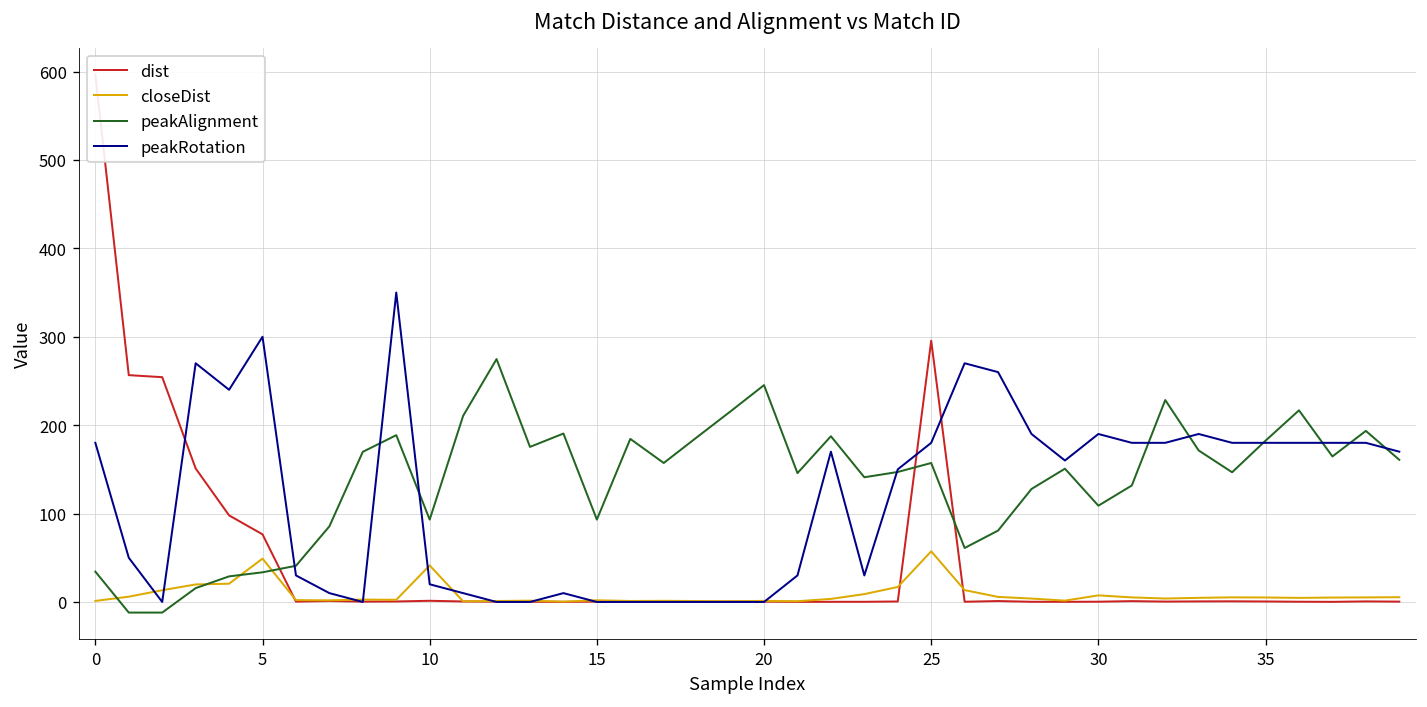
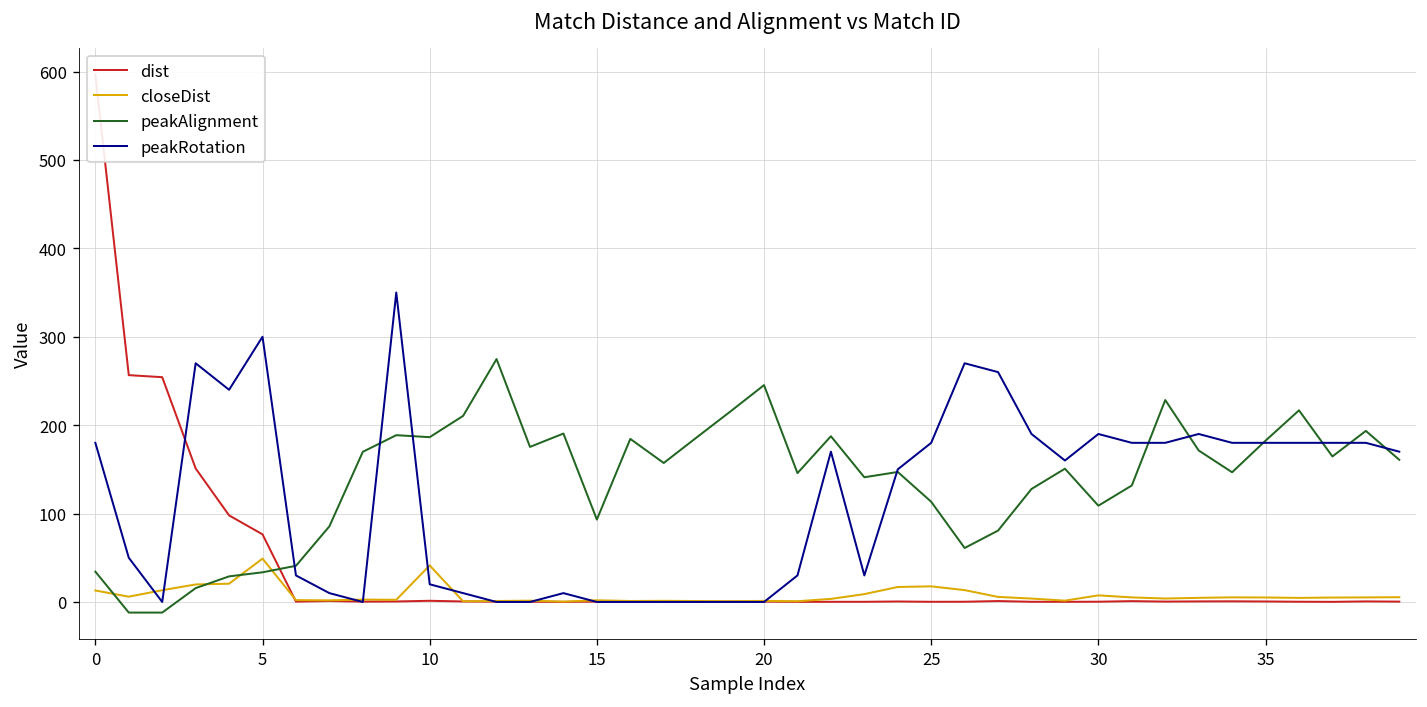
  {
    "dist": {
      "5": 80,
      "10": 0,
-     "25": 300,
+     "25": 0,
      "30": 0,
      "35": 0
    },
    "closeDist": {
-     "0": 0,
+     "0": 10,
      "5": 50,
      "10": 40,
-     "25": 60,
+     "25": 20,
      "30": 10,
      "35": 10
    },
    "peakAlignment": {
      "0": 30,
      "5": 30,
-     "10": 90,
+     "10": 190,
      "15": 90,
      "20": 250,
-     "25": 160,
+     "25": 110,
      "30": 110
    },
    "peakRotation": {
      "0": 180,
      "5": 300,
      "10": 20,
      "25": 180,
      "30": 190
    }
  }
